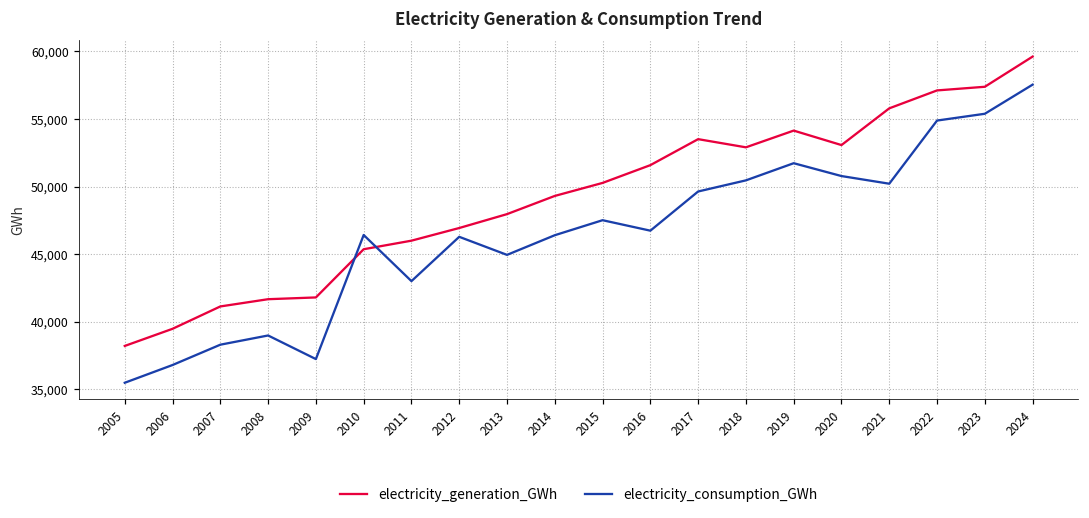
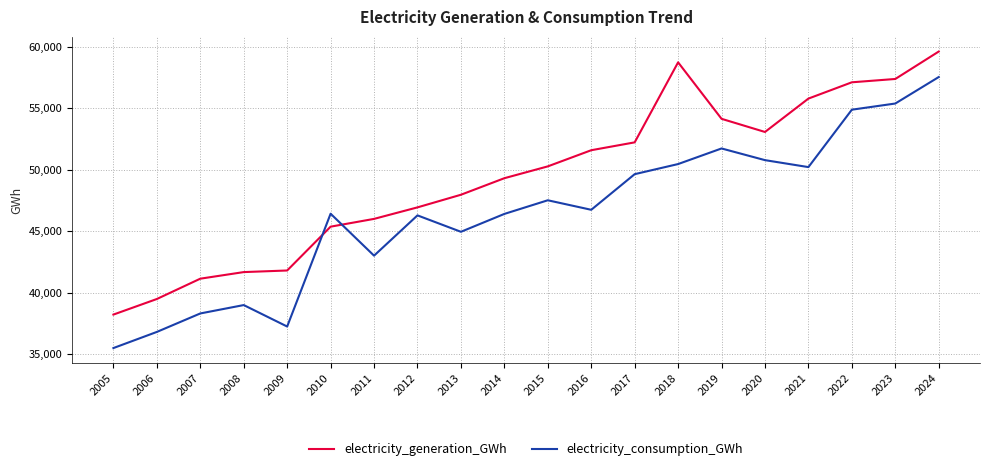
  {
    "electricity_generation_GWh": {
      "2005": "38,200",
      "2006": "39,500",
      "2007": "41,100",
      "2008": "41,700",
      "2009": "41,800",
      "2010": "45,400",
      "2011": "46,000",
      "2012": "46,900",
      "2013": "48,000",
      "2014": "49,300",
      "2015": "50,300",
      "2016": "51,600",
-     "2017": "53,500",
-     "2018": "52,900",
+     "2017": "52,200",
+     "2018": "58,700",
      "2019": "54,100",
      "2020": "53,100",
      "2021": "55,800",
      "2022": "57,100",
      "2023": "57,400",
      "2024": "59,600"
    },
    "electricity_consumption_GWh": {
      "2005": "35,500",
      "2006": "36,800",
      "2007": "38,300",
      "2008": "39,000",
      "2009": "37,200",
      "2010": "46,400",
      "2011": "43,000",
      "2012": "46,300",
      "2013": "44,900",
      "2014": "46,400",
      "2015": "47,500",
      "2016": "46,700",
      "2017": "49,600",
      "2018": "50,500",
      "2019": "51,700",
      "2020": "50,800",
      "2021": "50,200",
      "2022": "54,900",
      "2023": "55,400",
      "2024": "57,500"
    }
  }
